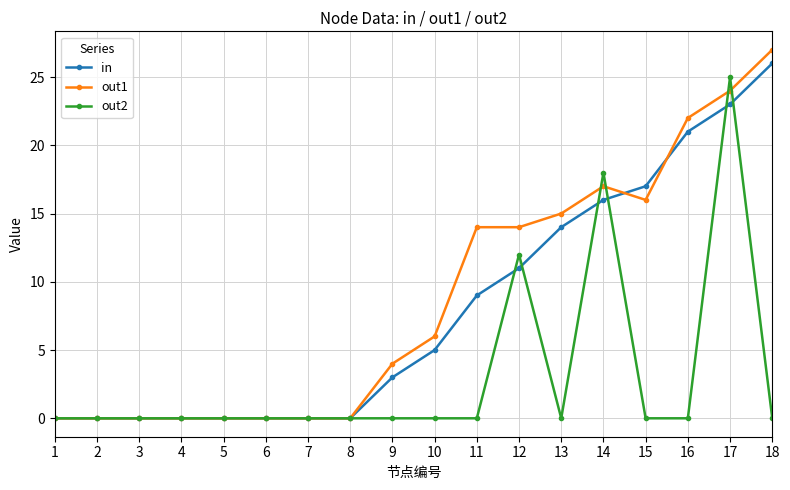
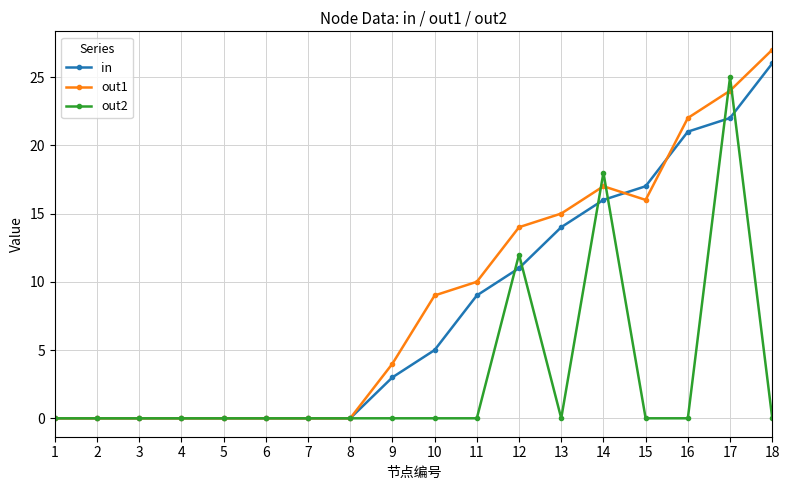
  {
    "in": {
      "9": 3,
      "10": 5,
      "11": 9,
      "12": 11,
      "13": 14,
      "14": 16,
      "15": 17,
      "16": 21,
-     "17": 23,
+     "17": 22,
      "18": 26
    },
    "out1": {
      "9": 4,
-     "10": 6,
-     "11": 14,
+     "10": 9,
+     "11": 10,
      "12": 14,
      "13": 15,
      "14": 17,
      "15": 16,
      "16": 22,
      "17": 24,
      "18": 27
    },
    "out2": {
      "9": 0,
      "10": 0,
      "11": 0,
      "12": 12,
      "13": 0,
      "14": 18,
      "15": 0,
      "16": 0,
      "17": 25,
      "18": 0
    }
  }
